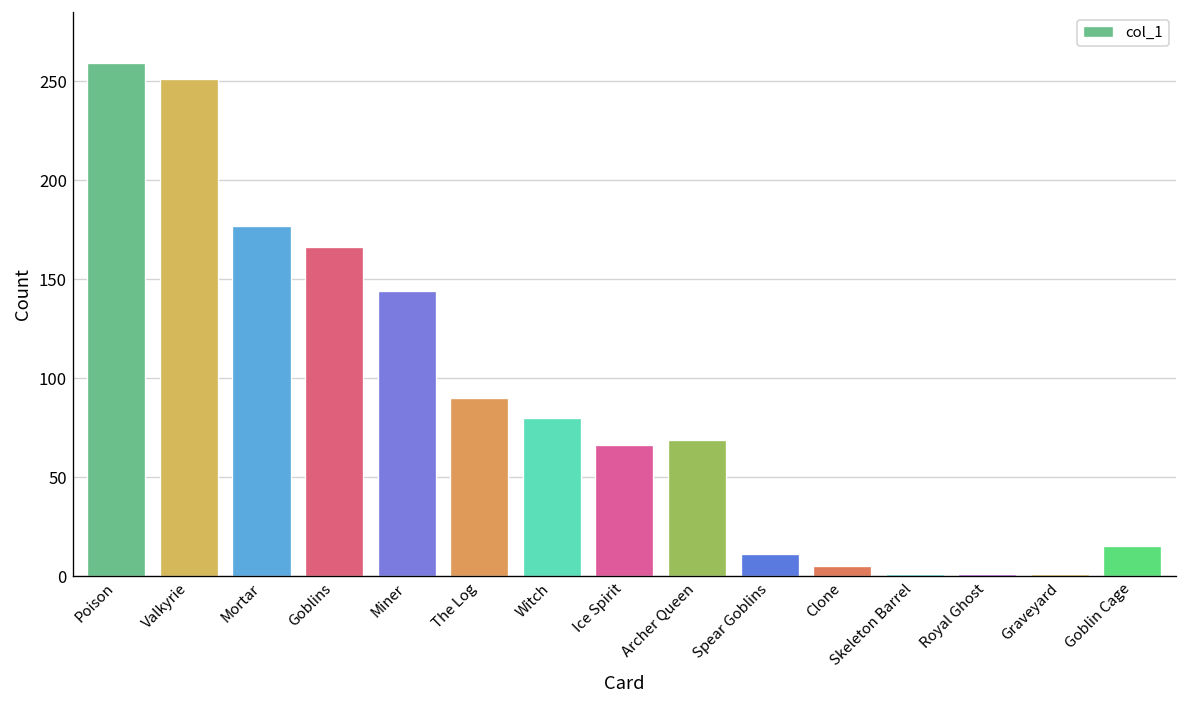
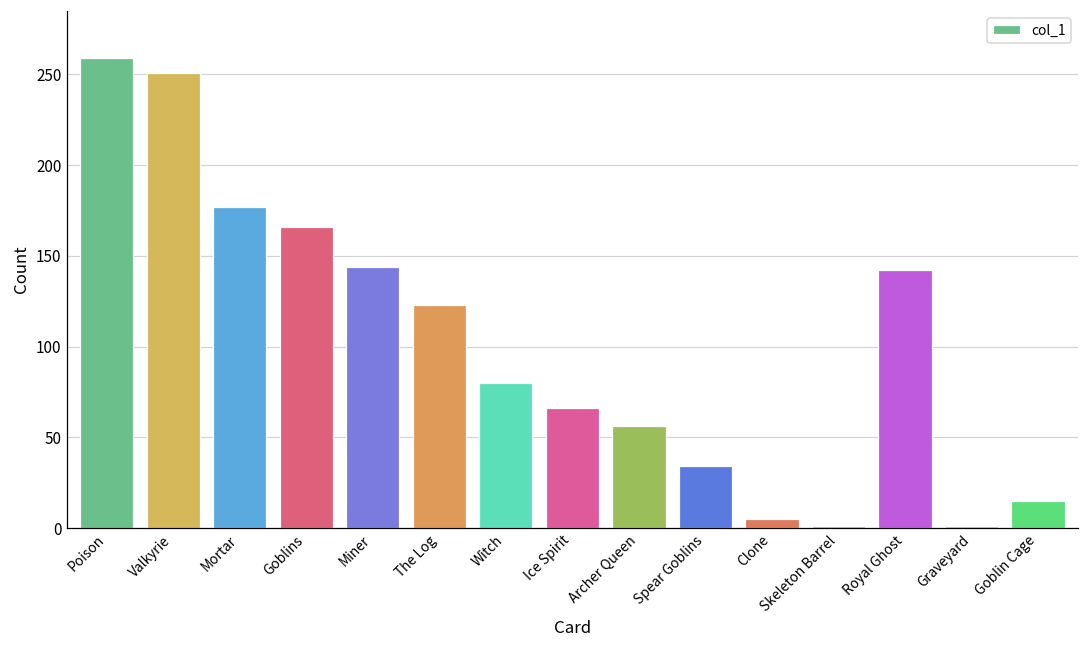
  {
    "Poison": 259,
    "Valkyrie": 251,
    "Mortar": 177,
    "Goblins": 166,
    "Miner": 144,
-   "The Log": 90,
+   "The Log": 123,
    "Witch": 80,
    "Ice Spirit": 66,
-   "Archer Queen": 69,
-   "Spear Goblins": 11,
+   "Archer Queen": 56,
+   "Spear Goblins": 34,
    "Clone": 5,
-   "Royal Ghost": 1,
+   "Royal Ghost": 142,
    "Goblin Cage": 15
  }
